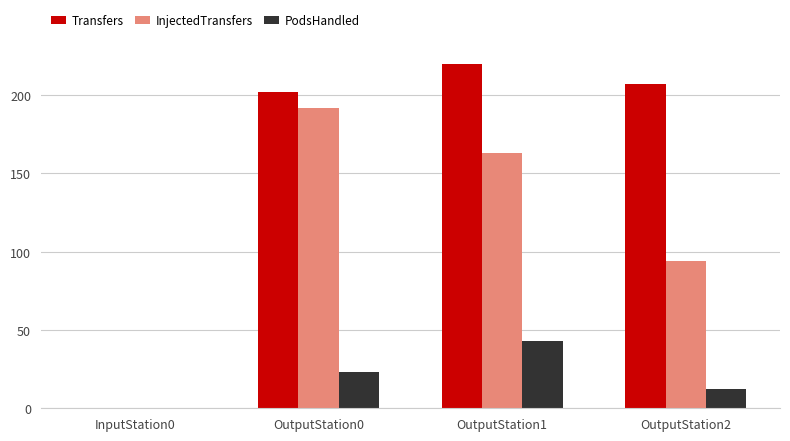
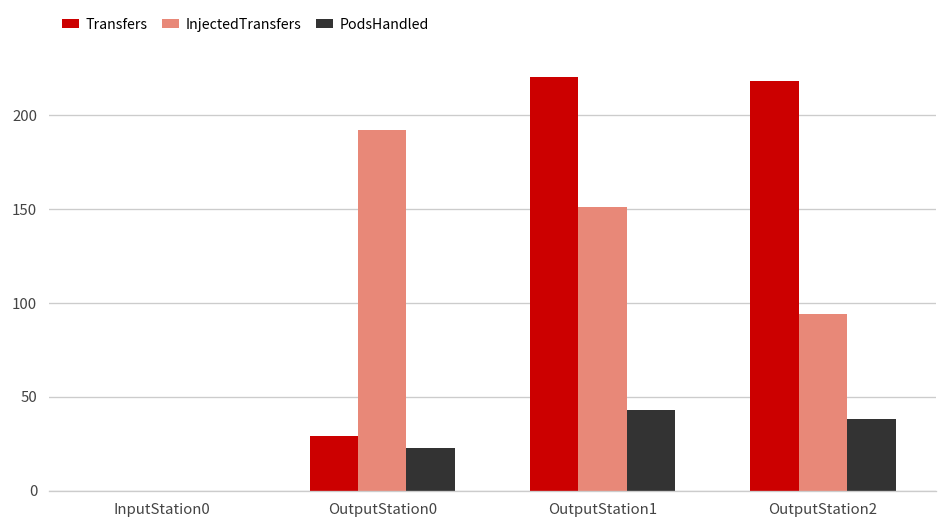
  {
    "Transfers": {
      "InputStation0": 0,
-     "OutputStation0": 202,
+     "OutputStation0": 29,
      "OutputStation1": 220,
-     "OutputStation2": 207
+     "OutputStation2": 218
    },
    "InjectedTransfers": {
      "InputStation0": 0,
      "OutputStation0": 192,
-     "OutputStation1": 163,
+     "OutputStation1": 151,
      "OutputStation2": 94
    },
    "PodsHandled": {
      "InputStation0": 0,
      "OutputStation0": 23,
      "OutputStation1": 43,
-     "OutputStation2": 12
+     "OutputStation2": 38
    }
  }
